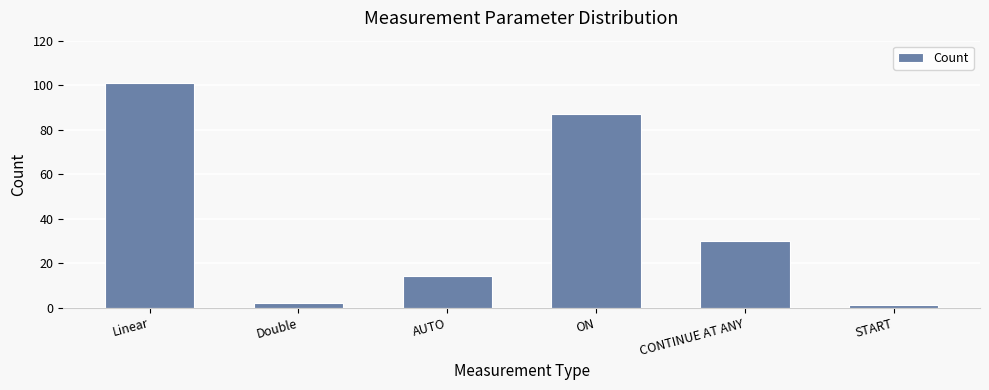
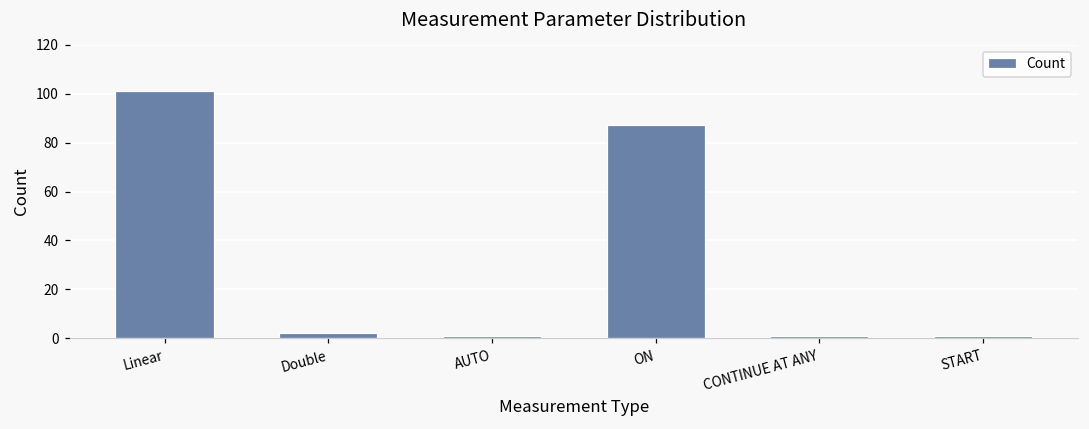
  {
    "Linear": 101,
    "Double": 2,
-   "AUTO": 14,
+   "AUTO": 1,
    "ON": 87,
-   "CONTINUE AT ANY": 30
+   "CONTINUE AT ANY": 1
  }
